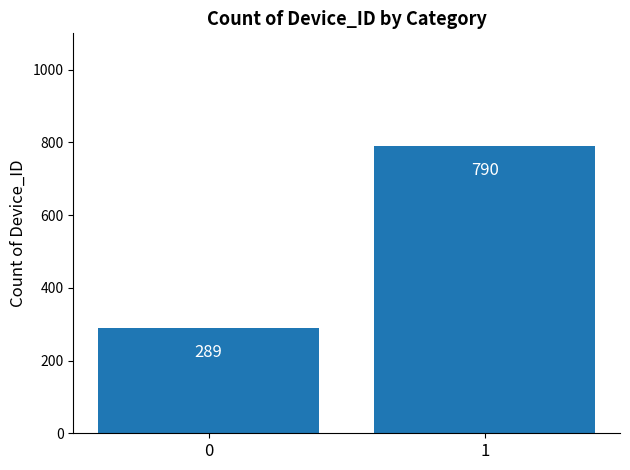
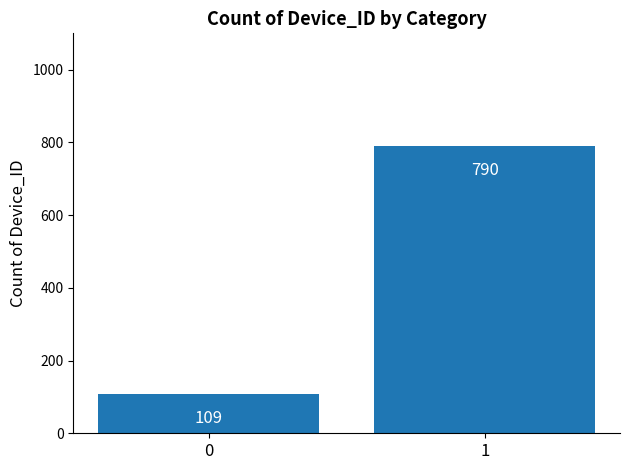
  {
-   "0": 289,
+   "0": 109,
    "1": 790
  }
